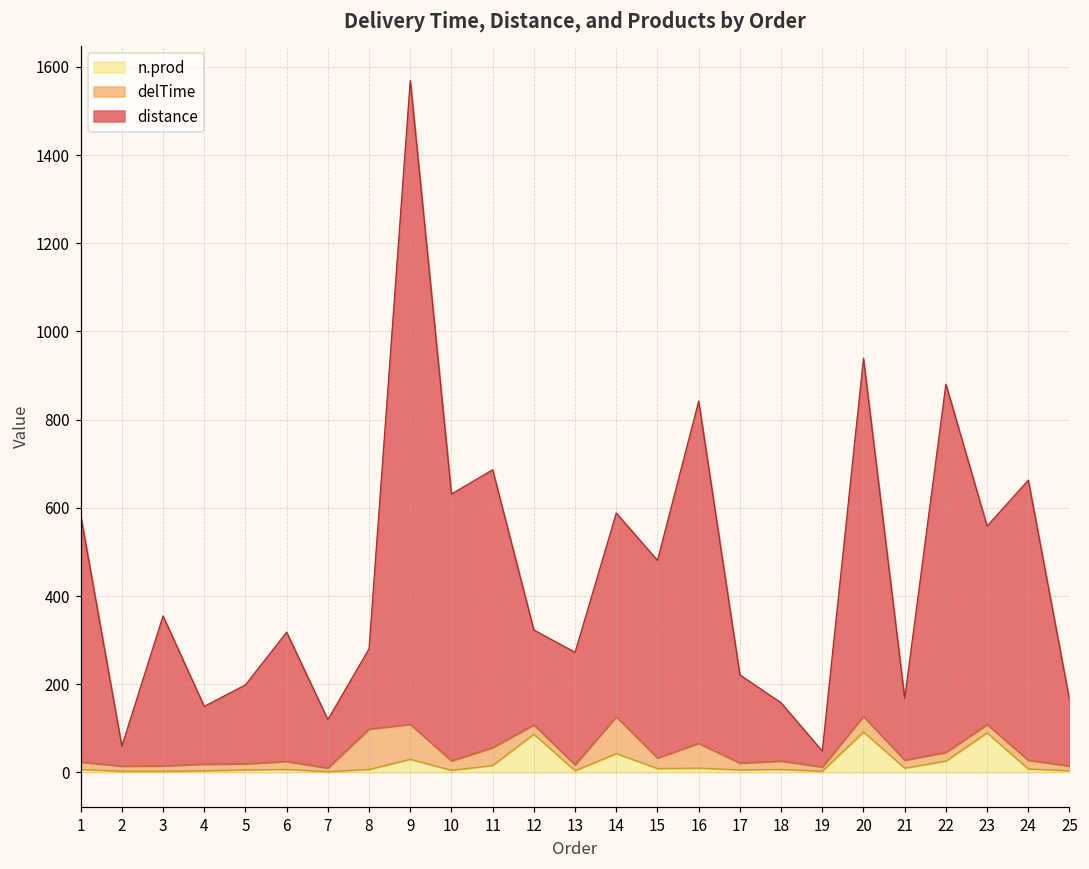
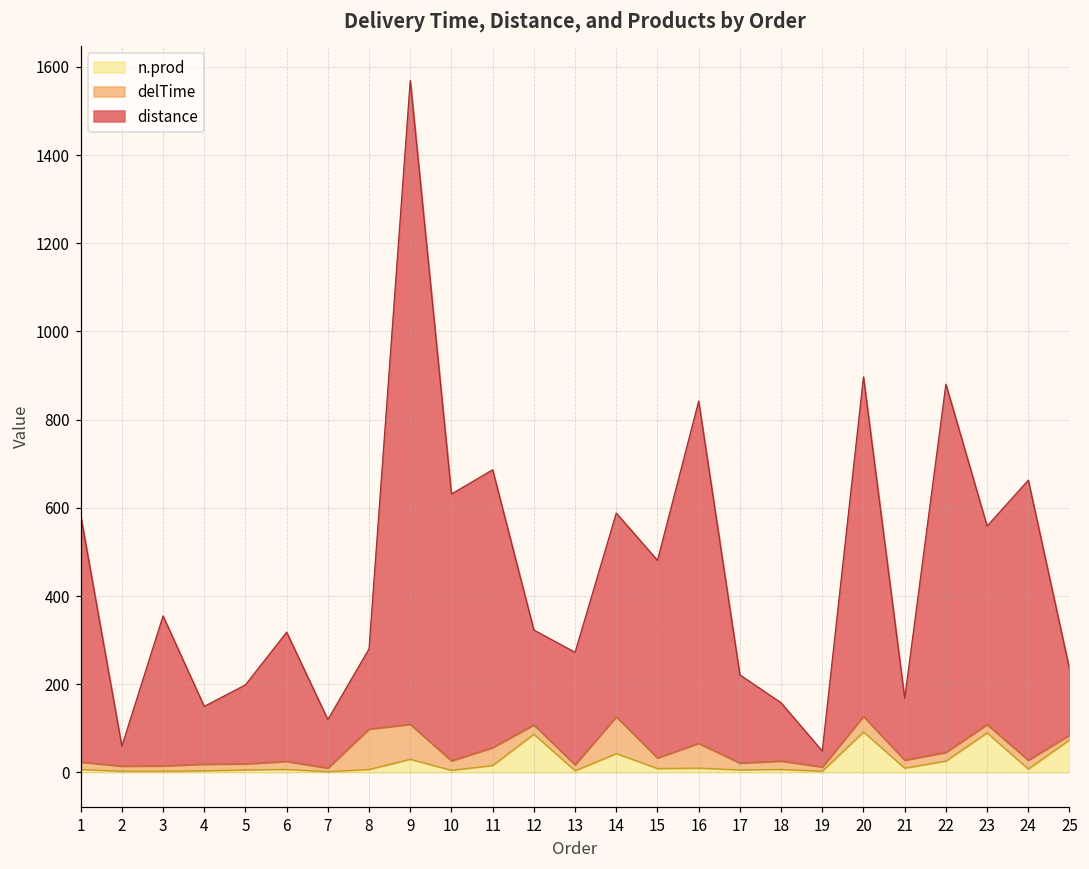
  {
    "n.prod": {
      "1": 10,
      "2": 0,
      "3": 0,
      "4": 0,
      "5": 10,
      "6": 10,
      "7": 0,
      "8": 10,
      "9": 30,
      "10": 10,
      "11": 20,
      "12": 90,
      "13": 0,
      "14": 40,
      "15": 10,
      "16": 10,
      "17": 10,
      "18": 10,
      "19": 0,
      "20": 90,
      "21": 10,
      "22": 30,
      "23": 90,
      "24": 10,
-     "25": 0
+     "25": 70
    },
    "delTime": {
      "1": 20,
      "2": 10,
      "3": 10,
      "4": 10,
      "5": 10,
      "6": 20,
      "7": 10,
      "8": 90,
      "9": 80,
      "10": 20,
      "11": 40,
      "12": 20,
      "13": 10,
      "14": 80,
      "15": 20,
      "16": 60,
      "17": 20,
      "18": 20,
      "19": 10,
      "20": 40,
      "21": 20,
      "22": 20,
      "23": 20,
      "24": 20,
      "25": 10
    },
    "distance": {
      "1": 560,
      "2": 50,
      "3": 340,
      "4": 130,
      "5": 180,
      "6": 290,
      "7": 110,
      "8": 180,
      "9": 1460,
      "10": 610,
      "11": 630,
      "12": 220,
      "13": 260,
      "14": 460,
      "15": 450,
      "16": 780,
      "17": 200,
      "18": 130,
      "19": 40,
-     "20": 810,
+     "20": 770,
      "21": 140,
      "22": 840,
      "23": 450,
      "24": 640,
      "25": 150
    }
  }
